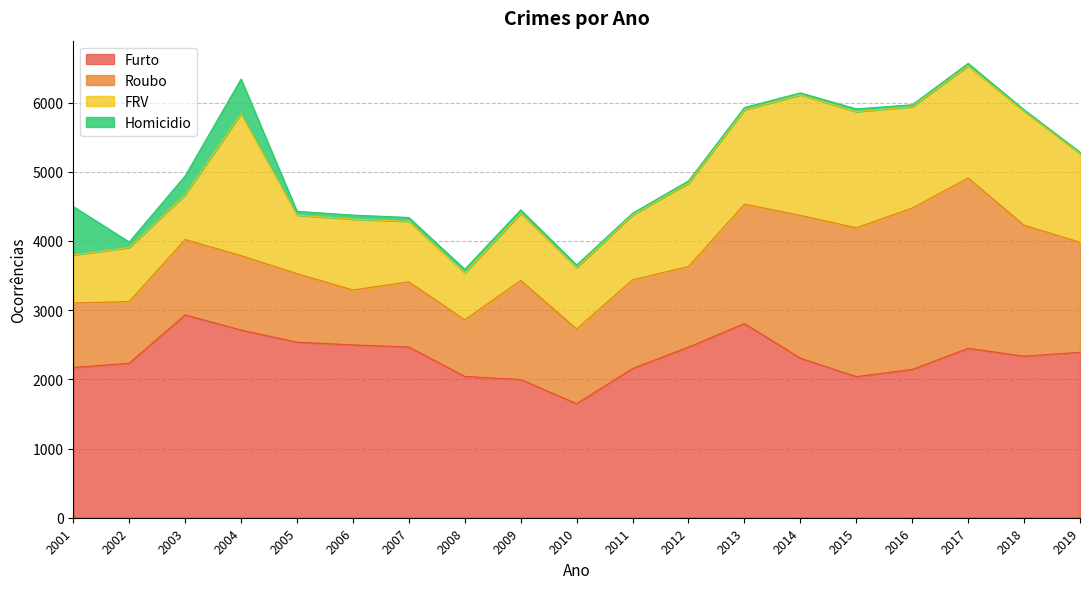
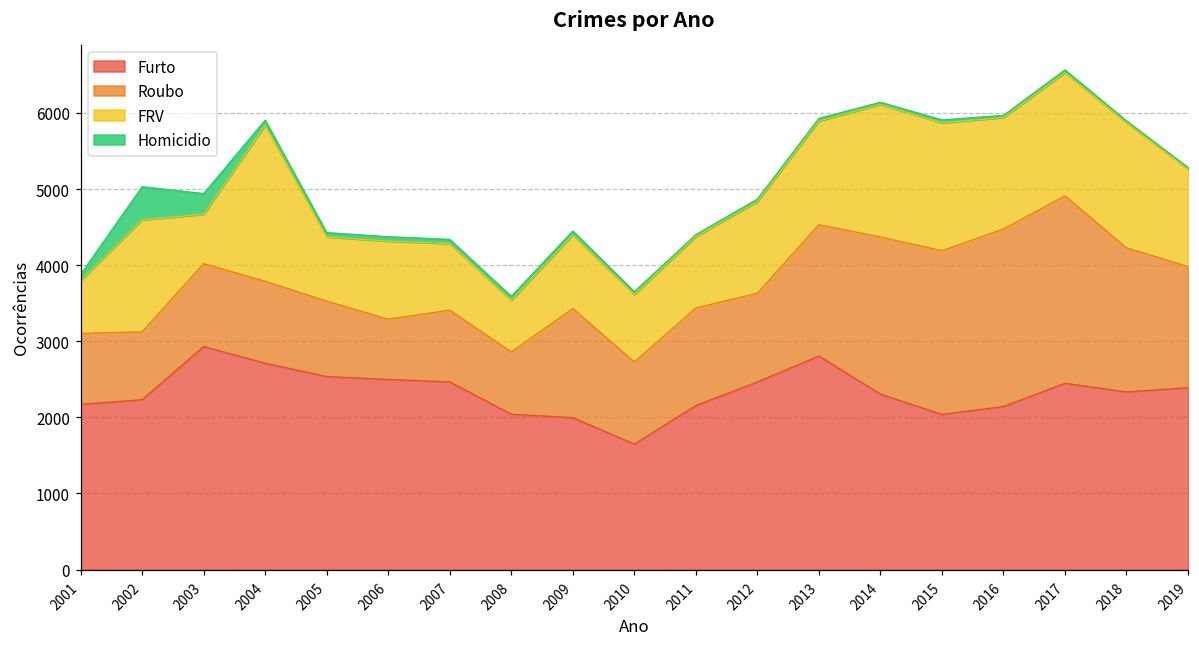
  {
    "FRV": {
      "2001": 700,
-     "2002": 800,
+     "2002": 1500,
      "2003": 600,
      "2004": 2000,
      "2005": 800,
      "2006": 1000,
      "2007": 900,
      "2008": 700,
      "2009": 1000,
      "2010": 900,
      "2015": 1700
    },
    "Homicidio": {
-     "2001": 700,
-     "2002": 100,
+     "2001": 100,
+     "2002": 400,
      "2003": 300,
-     "2004": 500,
+     "2004": 100,
      "2005": 100,
      "2006": 100,
      "2007": 100,
      "2008": 100,
      "2009": 100,
      "2010": 0,
      "2015": 0
    }
  }
